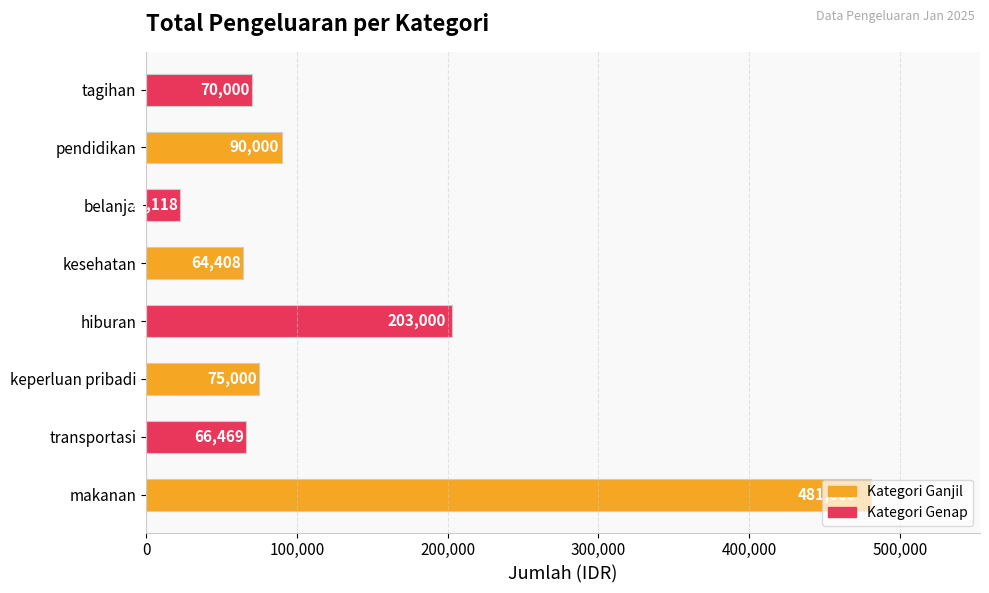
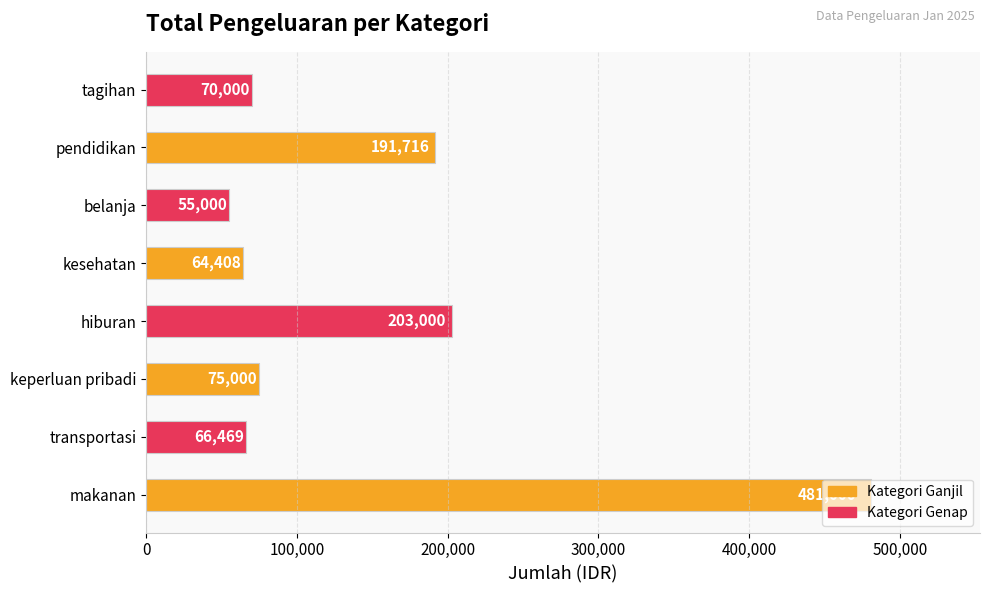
  {
    "tagihan": "70,000",
-   "pendidikan": "90,000",
-   "belanja": "22,118",
+   "pendidikan": "191,716",
+   "belanja": "55,000",
    "kesehatan": "64,408",
    "hiburan": "203,000",
    "keperluan pribadi": "75,000",
    "transportasi": "66,469"
  }
